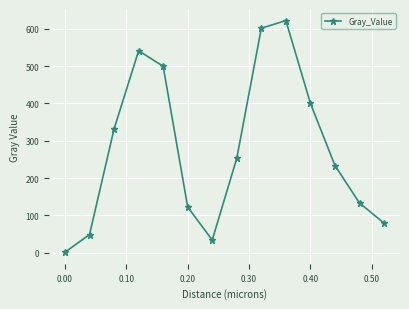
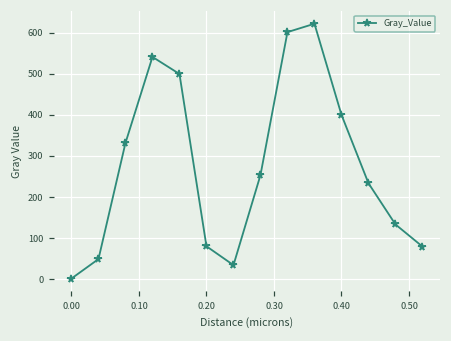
  {
    "0.00": 0,
-   "0.20": 120,
+   "0.20": 80,
    "0.40": 400
  }
